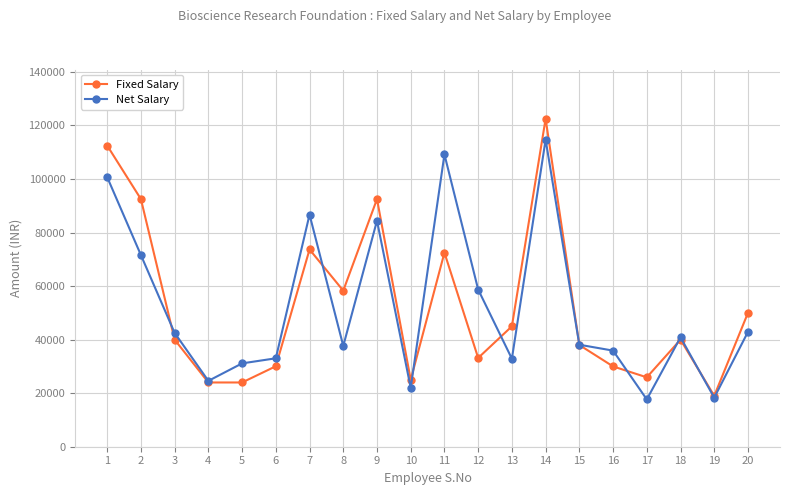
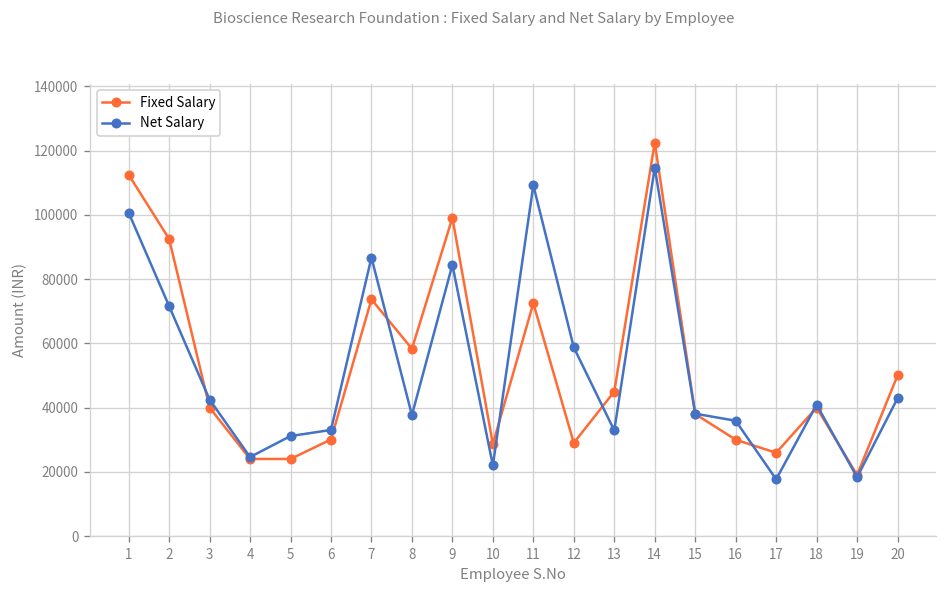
  {
    "Fixed Salary": {
      "1": 113000,
      "2": 93000,
      "3": 40000,
      "5": 24000,
      "6": 30000,
      "7": 74000,
      "8": 58000,
-     "9": 93000,
-     "10": 25000,
+     "9": 99000,
+     "10": 29000,
      "11": 73000,
-     "12": 33000,
+     "12": 29000,
      "13": 45000,
      "14": 123000,
      "16": 30000,
      "17": 26000,
      "20": 50000
    },
    "Net Salary": {
      "1": 101000,
      "2": 72000,
      "3": 43000,
      "5": 31000,
      "6": 33000,
      "7": 87000,
      "8": 38000,
      "9": 84000,
      "10": 22000,
      "11": 109000,
      "12": 59000,
      "13": 33000,
      "14": 115000,
      "16": 36000,
      "17": 18000,
      "20": 43000
    }
  }
